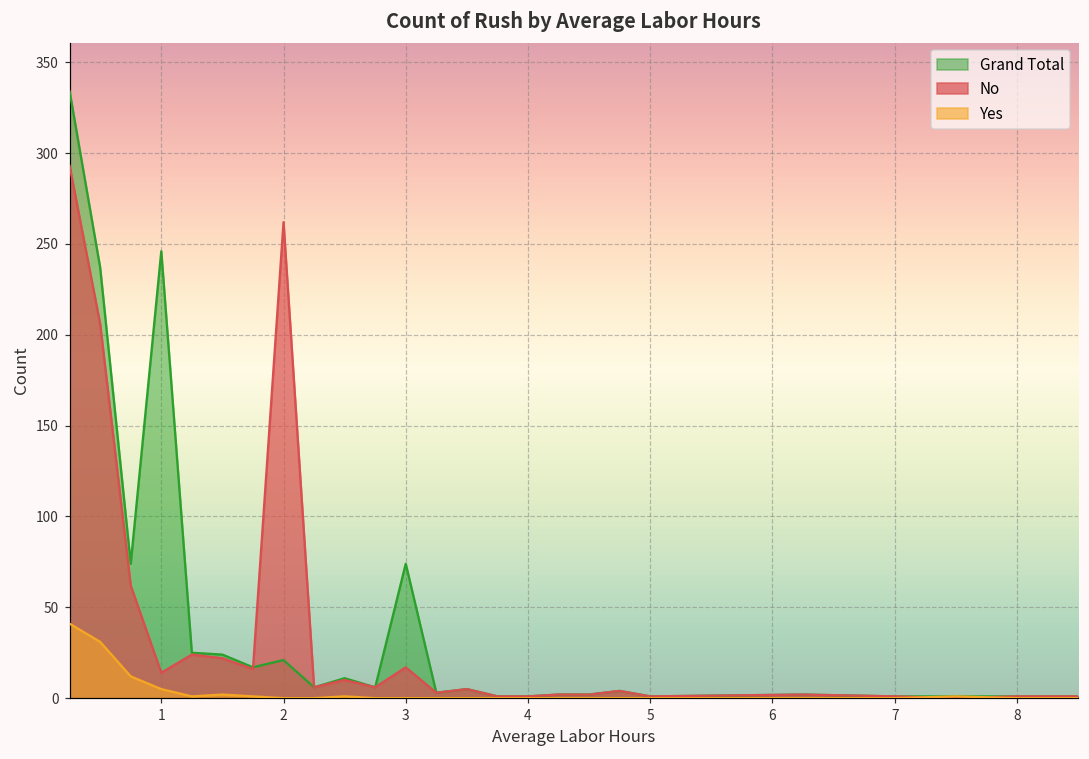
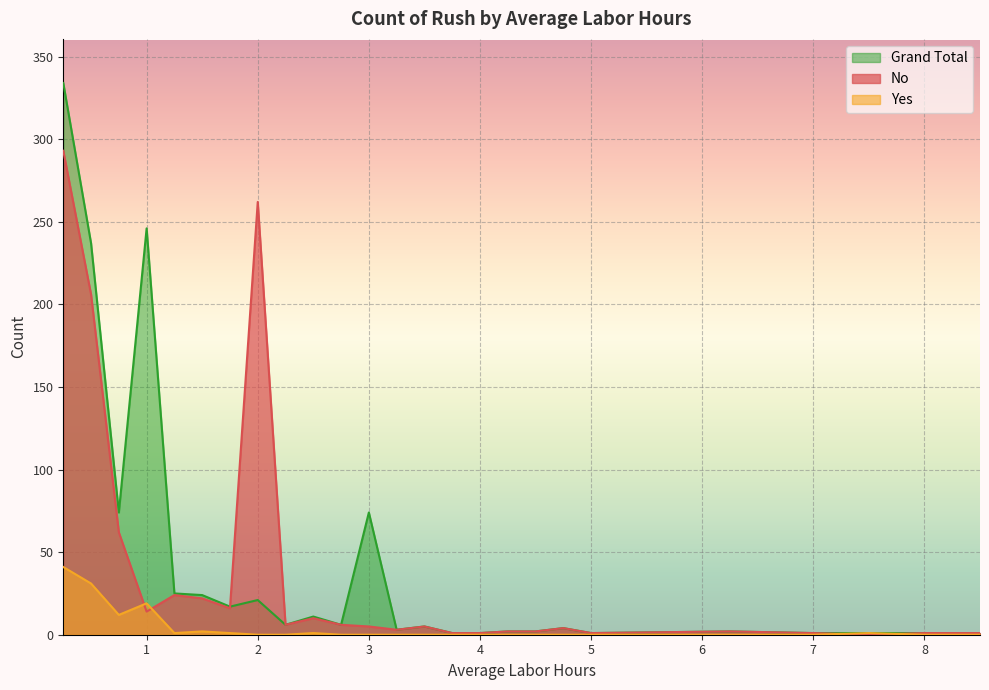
  {
    "Grand Total": {
      "1": 246,
      "2": 21,
      "3": 74
    },
    "No": {
      "1": 14,
      "2": 262,
-     "3": 17
+     "3": 5
    },
    "Yes": {
-     "1": 5,
+     "1": 19,
      "2": 0,
      "3": 0
    }
  }
